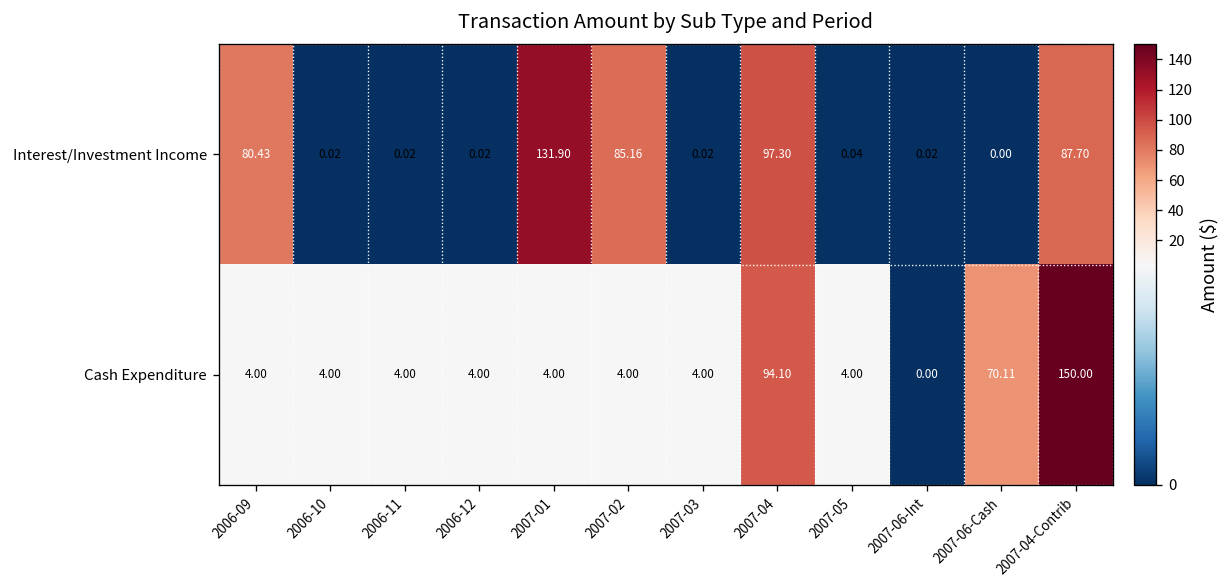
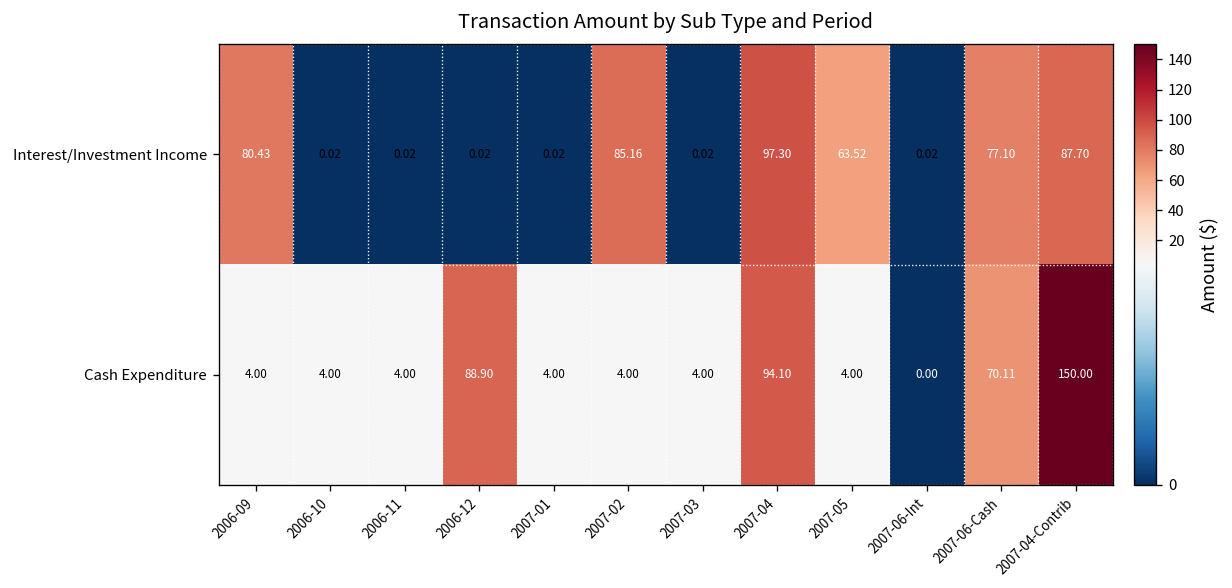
  {
    "Interest/Investment Income": {
      "2006-09": 80.43,
      "2006-10": 0.02,
      "2006-11": 0.02,
      "2006-12": 0.02,
-     "2007-01": 131.90,
+     "2007-01": 0.02,
      "2007-02": 85.16,
      "2007-03": 0.02,
      "2007-04": 97.30,
-     "2007-05": 0.04,
+     "2007-05": 63.52,
      "2007-06-Int": 0.02,
-     "2007-06-Cash": 0.00,
+     "2007-06-Cash": 77.10,
      "2007-04-Contrib": 87.70
    },
    "Cash Expenditure": {
      "2006-09": 4.00,
      "2006-10": 4.00,
      "2006-11": 4.00,
-     "2006-12": 4.00,
+     "2006-12": 88.90,
      "2007-01": 4.00,
      "2007-02": 4.00,
      "2007-03": 4.00,
      "2007-04": 94.10,
      "2007-05": 4.00,
      "2007-06-Int": 0.00,
      "2007-06-Cash": 70.11,
      "2007-04-Contrib": 150.00
    }
  }
